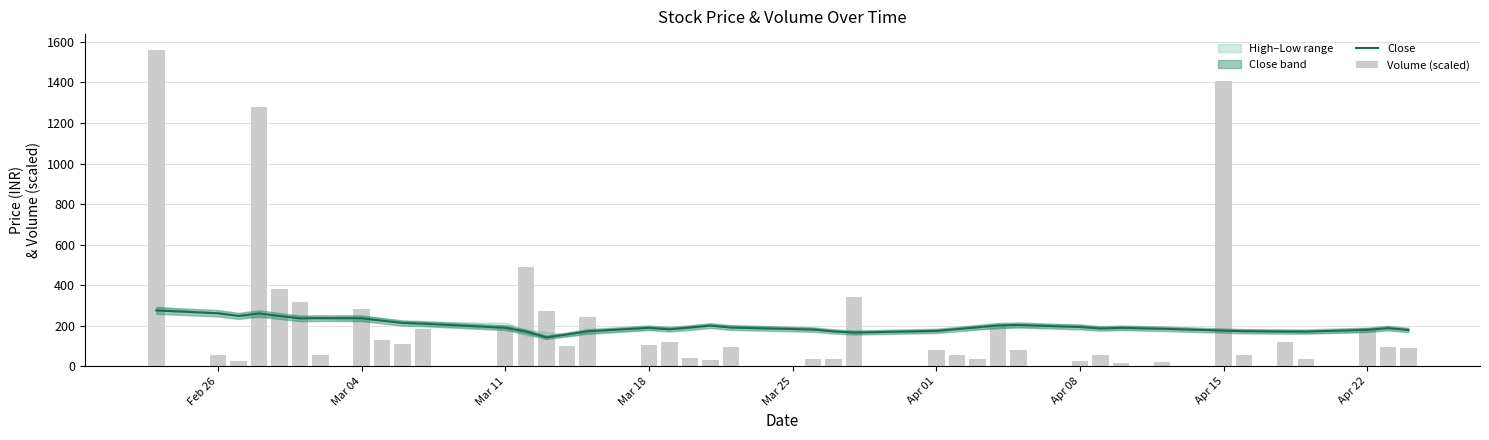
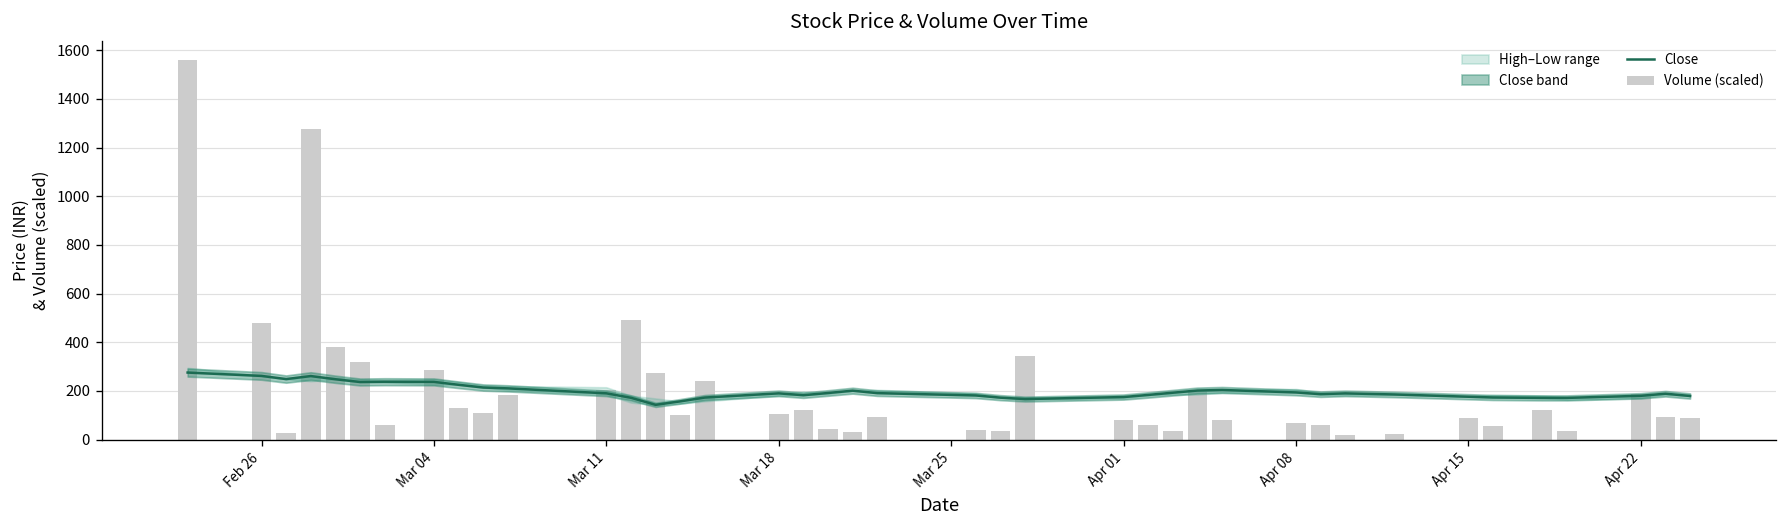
  {
    "Volume (scaled)": {
-     "Feb 26": 60,
+     "Feb 26": 480,
      "Mar 04": 280,
      "Mar 11": 200,
      "Mar 18": 110,
      "Apr 01": 80,
-     "Apr 08": 30,
-     "Apr 15": 1400,
+     "Apr 08": 70,
+     "Apr 15": 90,
      "Apr 22": 190
    }
  }
